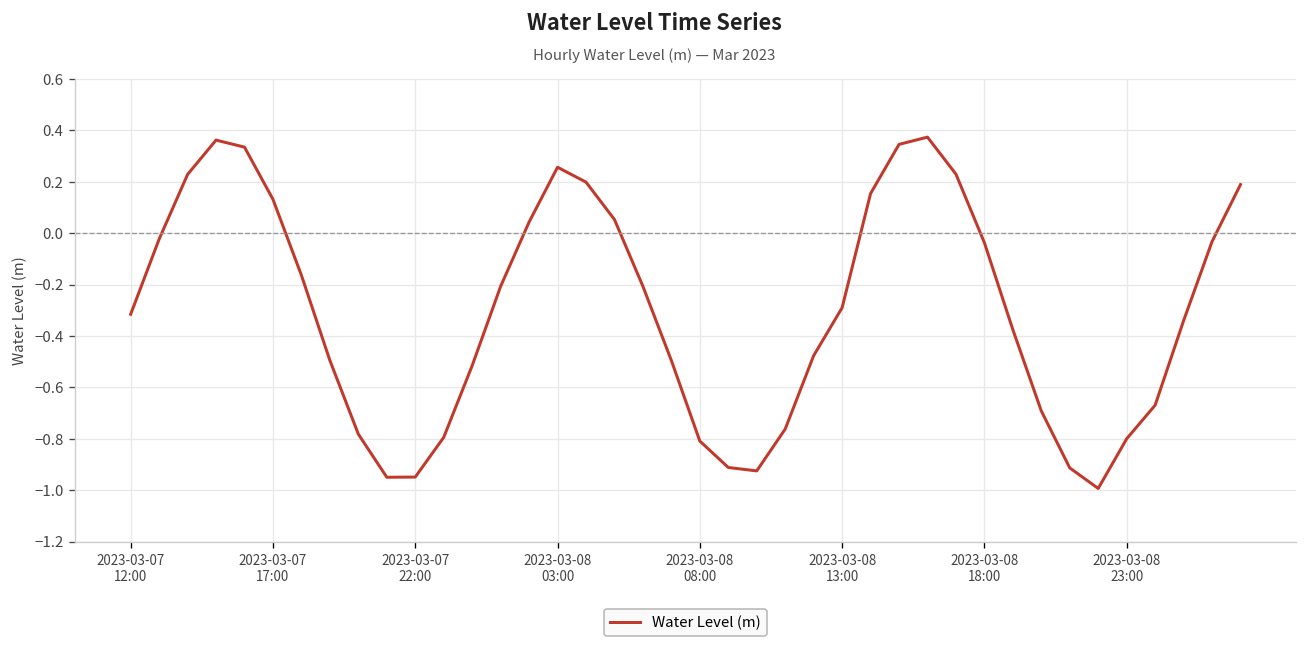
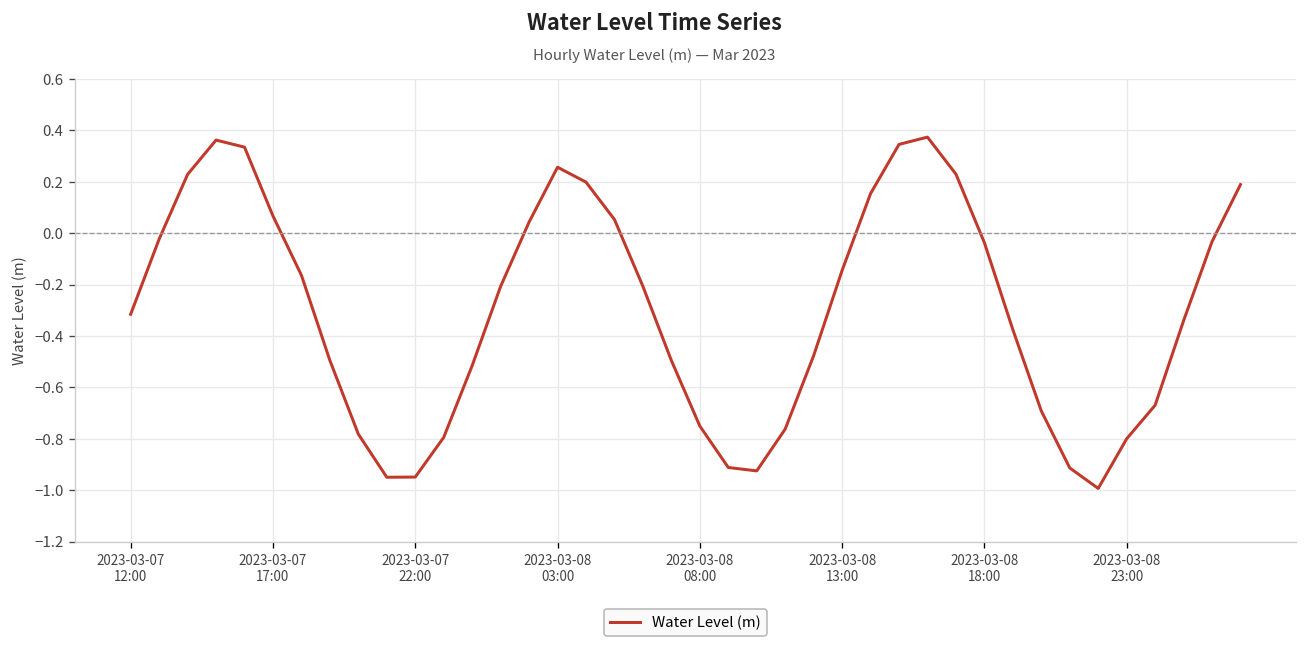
  {
    "2023-03-07 12:00": -0.32,
-   "2023-03-07 17:00": 0.13,
+   "2023-03-07 17:00": 0.07,
    "2023-03-07 22:00": -0.95,
    "2023-03-08 03:00": 0.26,
-   "2023-03-08 08:00": -0.81,
-   "2023-03-08 13:00": -0.29,
+   "2023-03-08 08:00": -0.75,
+   "2023-03-08 13:00": -0.14,
    "2023-03-08 18:00": -0.04,
    "2023-03-08 23:00": -0.80
  }
